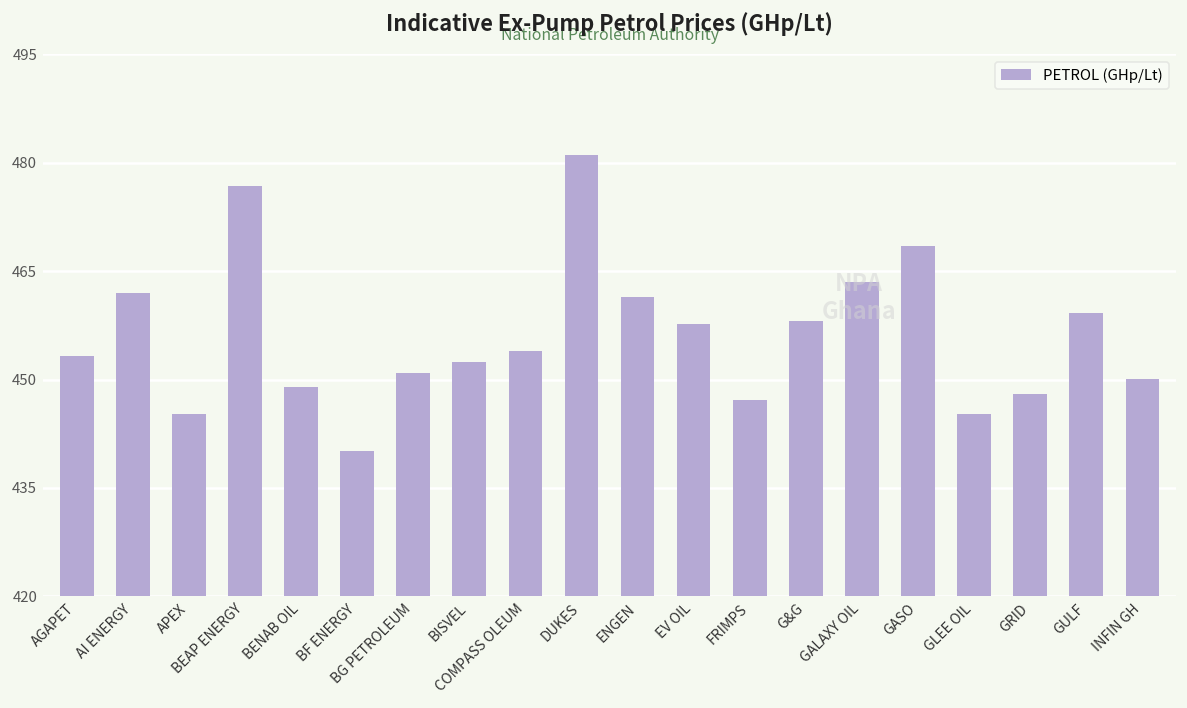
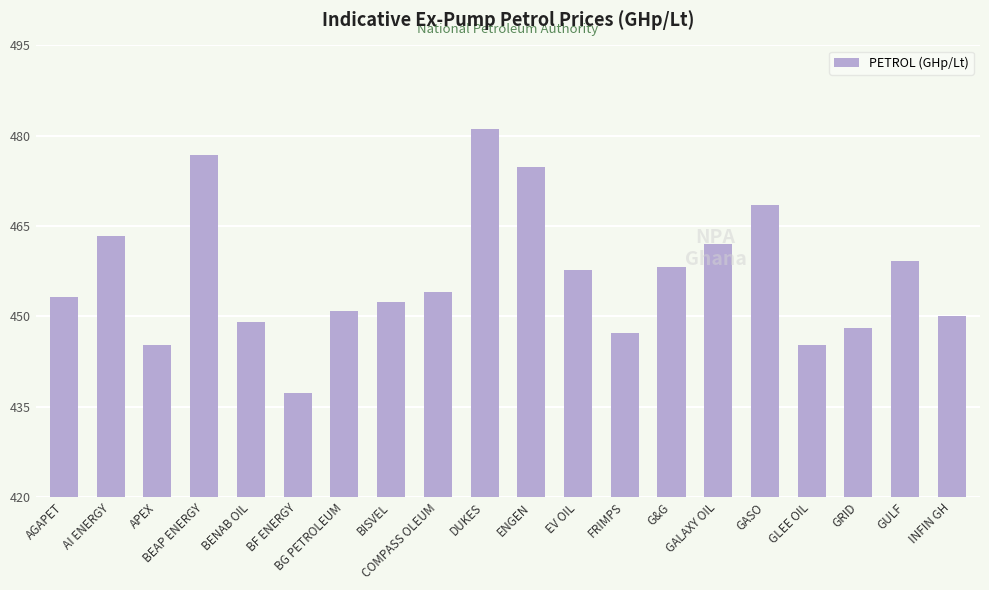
  {
    "AGAPET": 453,
-   "AI ENERGY": 462,
+   "AI ENERGY": 463,
    "APEX": 445,
    "BEAP ENERGY": 477,
    "BENAB OIL": 449,
-   "BF ENERGY": 440,
+   "BF ENERGY": 437,
    "BG PETROLEUM": 451,
    "BISVEL": 452,
    "COMPASS OLEUM": 454,
    "DUKES": 481,
-   "ENGEN": 461,
+   "ENGEN": 475,
    "EV OIL": 458,
    "FRIMPS": 447,
    "G&G": 458,
-   "GALAXY OIL": 464,
+   "GALAXY OIL": 462,
    "GASO": 468,
    "GLEE OIL": 445,
    "GRID": 448,
    "GULF": 459,
    "INFIN GH": 450
  }
